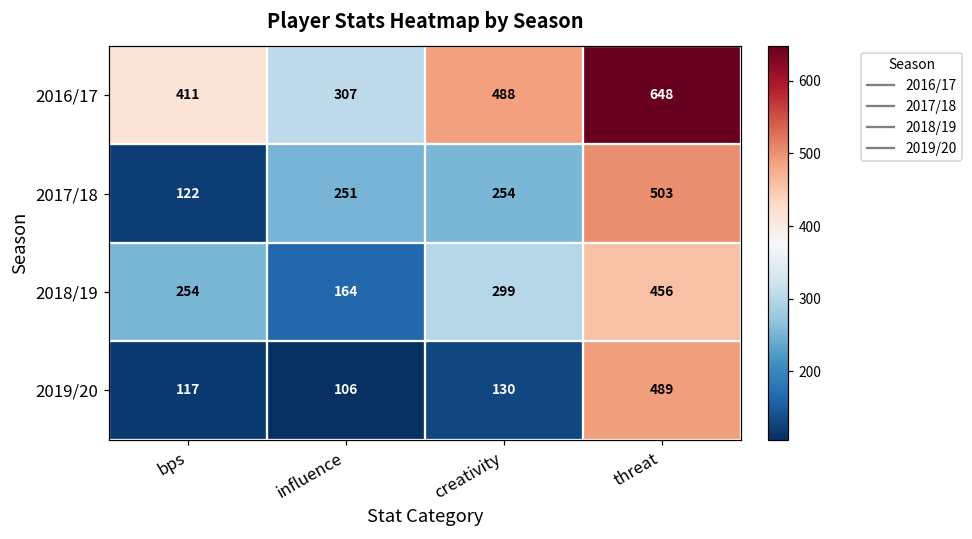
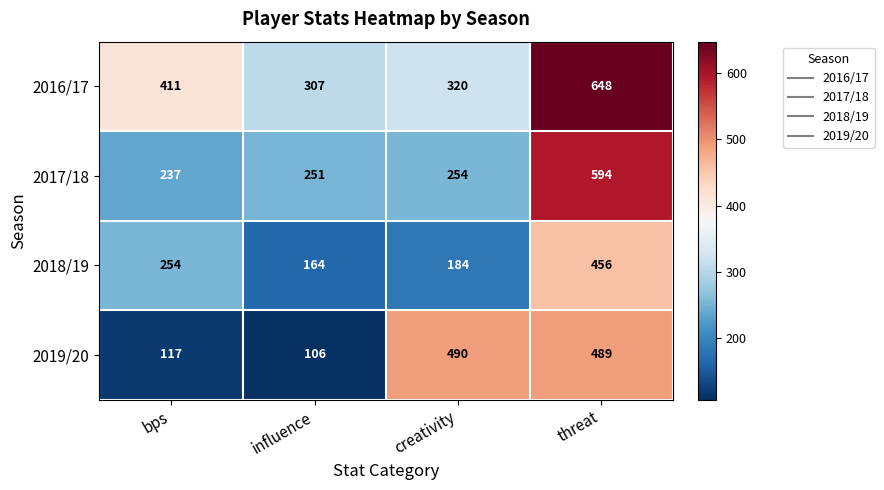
  {
    "2016/17": {
      "bps": 411,
      "influence": 307,
-     "creativity": 488,
+     "creativity": 320,
      "threat": 648
    },
    "2017/18": {
-     "bps": 122,
+     "bps": 237,
      "influence": 251,
      "creativity": 254,
-     "threat": 503
+     "threat": 594
    },
    "2018/19": {
      "bps": 254,
      "influence": 164,
-     "creativity": 299,
+     "creativity": 184,
      "threat": 456
    },
    "2019/20": {
      "bps": 117,
      "influence": 106,
-     "creativity": 130,
+     "creativity": 490,
      "threat": 489
    }
  }
